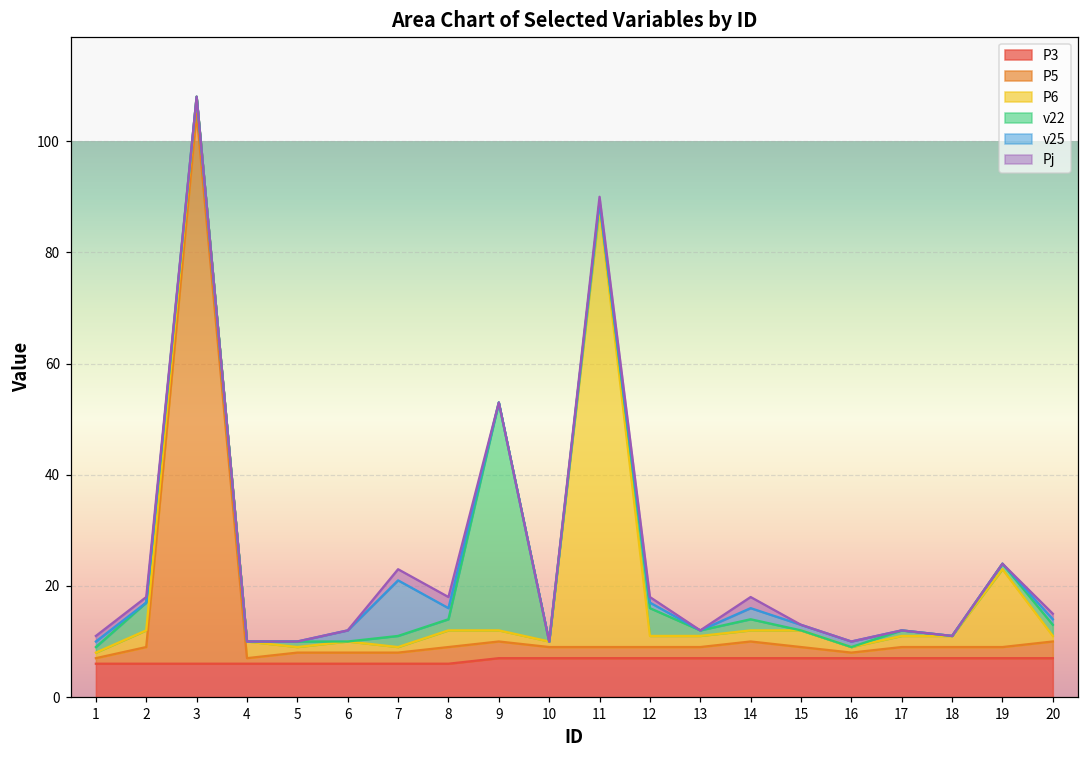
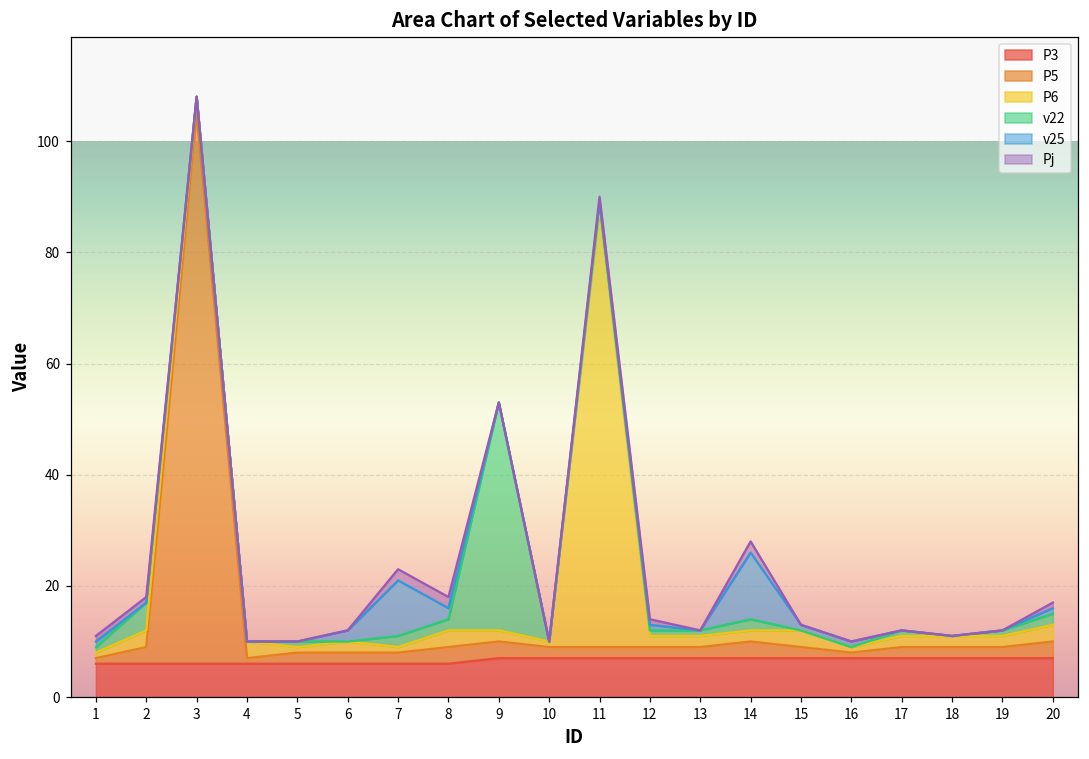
  {
    "P6": {
      "1": 1,
      "2": 3,
      "5": 1,
      "7": 1,
      "8": 3,
      "9": 2,
      "11": 79,
      "12": 2,
      "13": 2,
      "14": 2,
      "17": 2,
-     "19": 14,
-     "20": 1
+     "19": 2,
+     "20": 3
    },
    "v22": {
      "1": 1,
      "7": 2,
      "8": 2,
-     "12": 5,
+     "12": 1,
      "14": 2,
      "20": 2
    },
    "v25": {
      "1": 1,
      "7": 10,
      "8": 2,
      "12": 1,
-     "14": 2,
+     "14": 12,
      "20": 1
    },
    "Pj": {
      "1": 1,
      "2": 1,
      "7": 2,
      "8": 2,
      "11": 1,
      "12": 1,
      "14": 2,
      "20": 1
    }
  }
